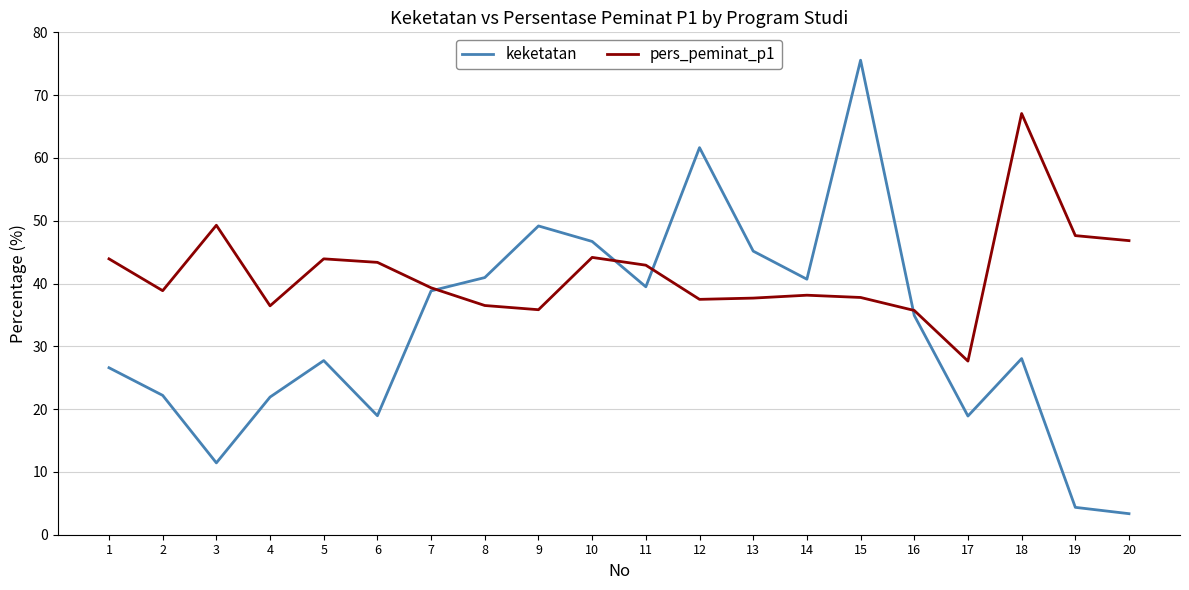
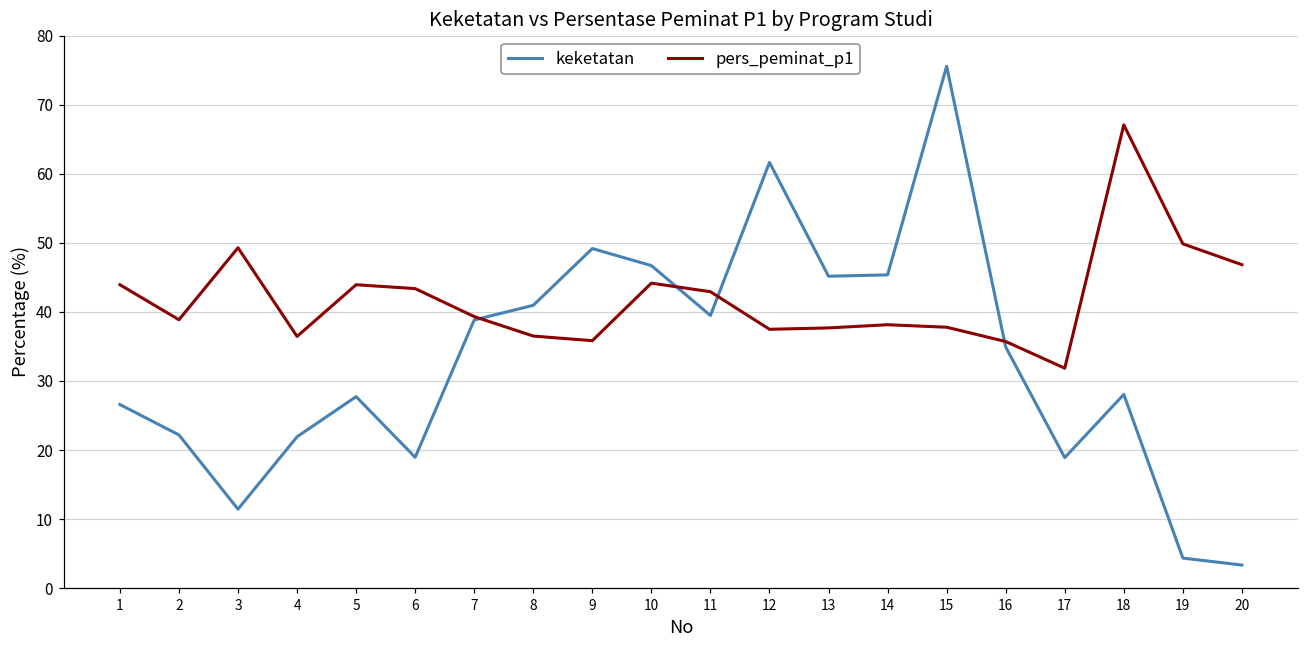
  {
    "keketatan": {
      "1": 27,
      "2": 22,
      "3": 11,
      "4": 22,
      "5": 28,
      "6": 19,
      "7": 39,
      "8": 41,
      "9": 49,
      "10": 47,
      "11": 39,
      "12": 62,
      "13": 45,
-     "14": 41,
+     "14": 45,
      "15": 76,
      "16": 35,
      "17": 19,
      "18": 28,
      "19": 4,
      "20": 3
    },
    "pers_peminat_p1": {
      "1": 44,
      "2": 39,
      "3": 49,
      "4": 36,
      "5": 44,
      "6": 43,
      "7": 39,
      "8": 37,
      "9": 36,
      "10": 44,
      "11": 43,
      "12": 37,
      "13": 38,
      "14": 38,
      "15": 38,
      "16": 36,
-     "17": 28,
+     "17": 32,
      "18": 67,
-     "19": 48,
+     "19": 50,
      "20": 47
    }
  }
